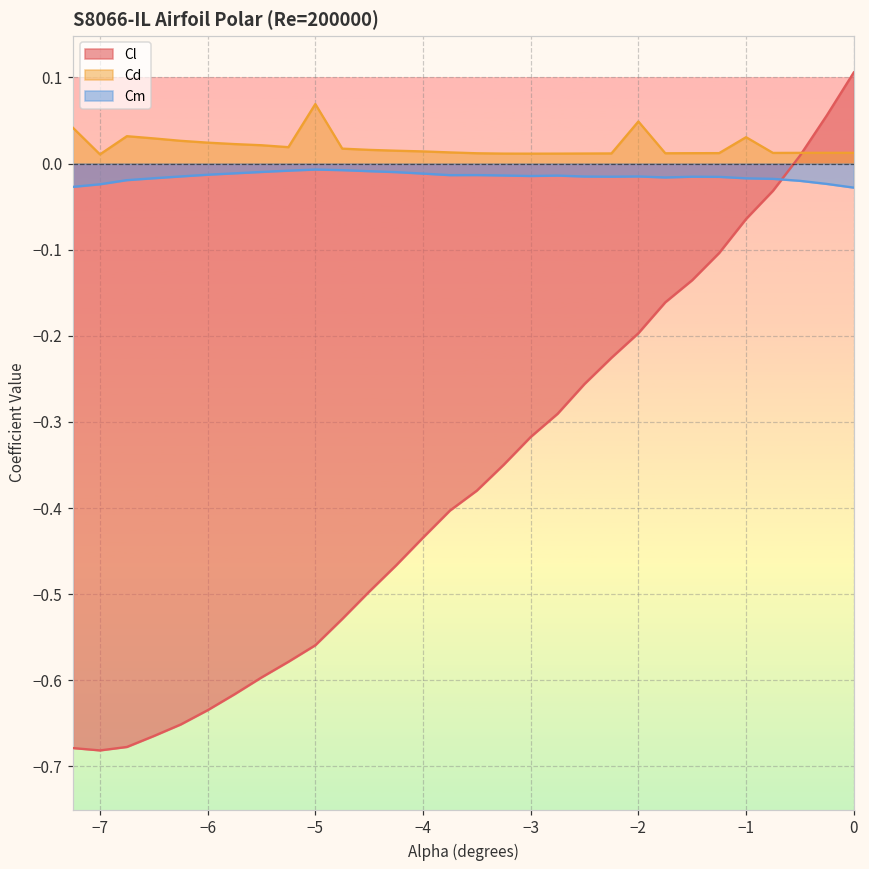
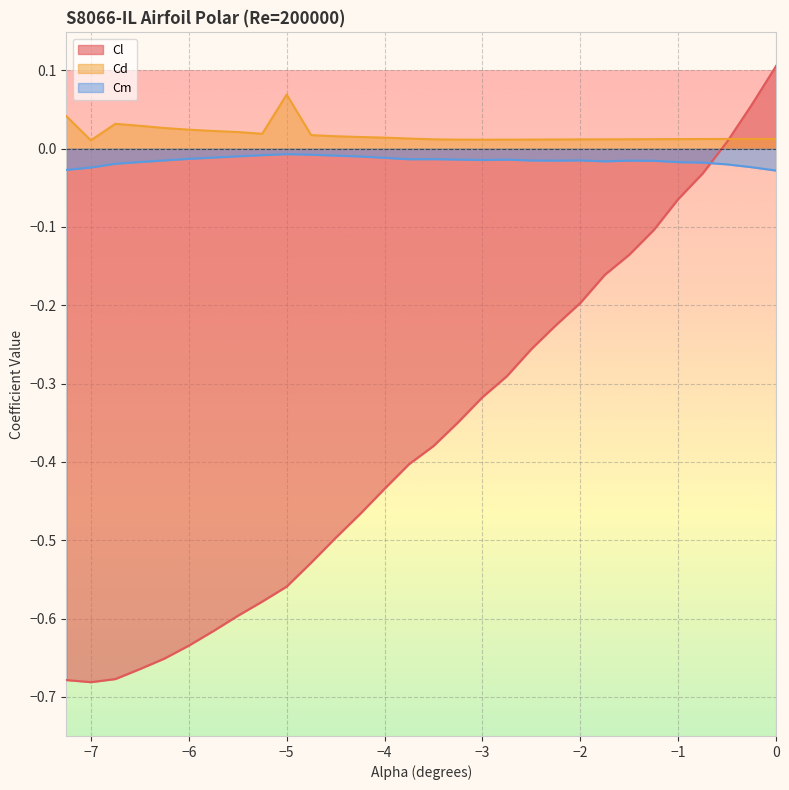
  {
    "Cd": {
      "−7": 0.01,
      "−6": 0.02,
      "−5": 0.07,
      "−4": 0.01,
      "−3": 0.01,
-     "−2": 0.05,
-     "−1": 0.03,
+     "−2": 0.01,
+     "−1": 0.01,
      "0": 0.01
    }
  }
